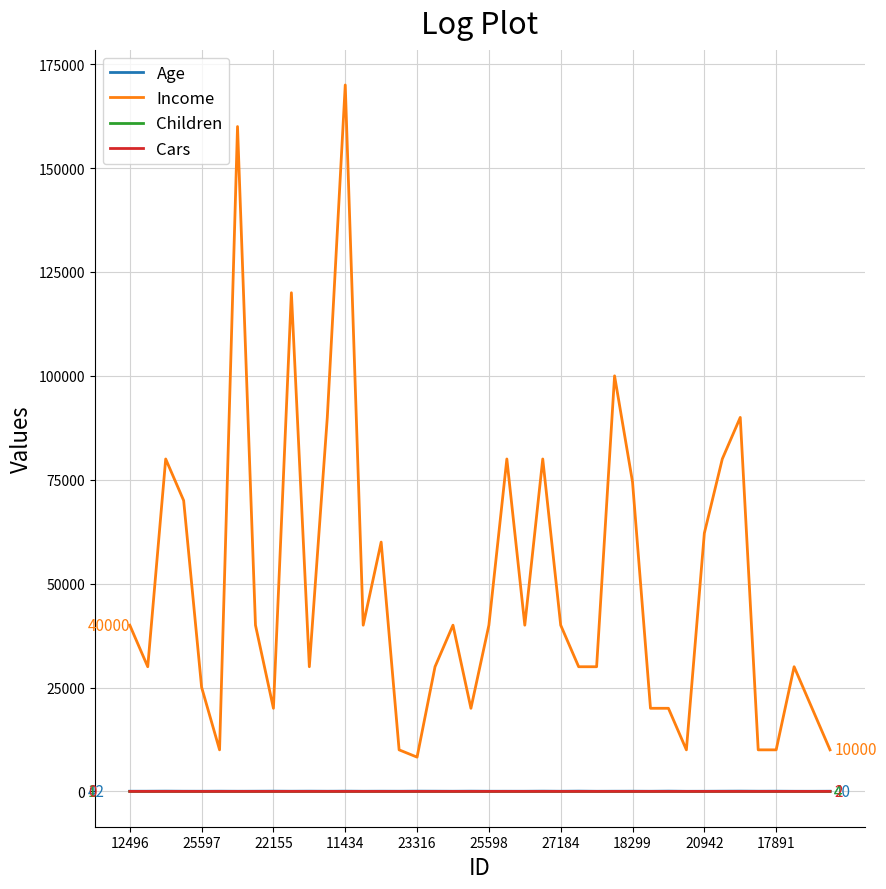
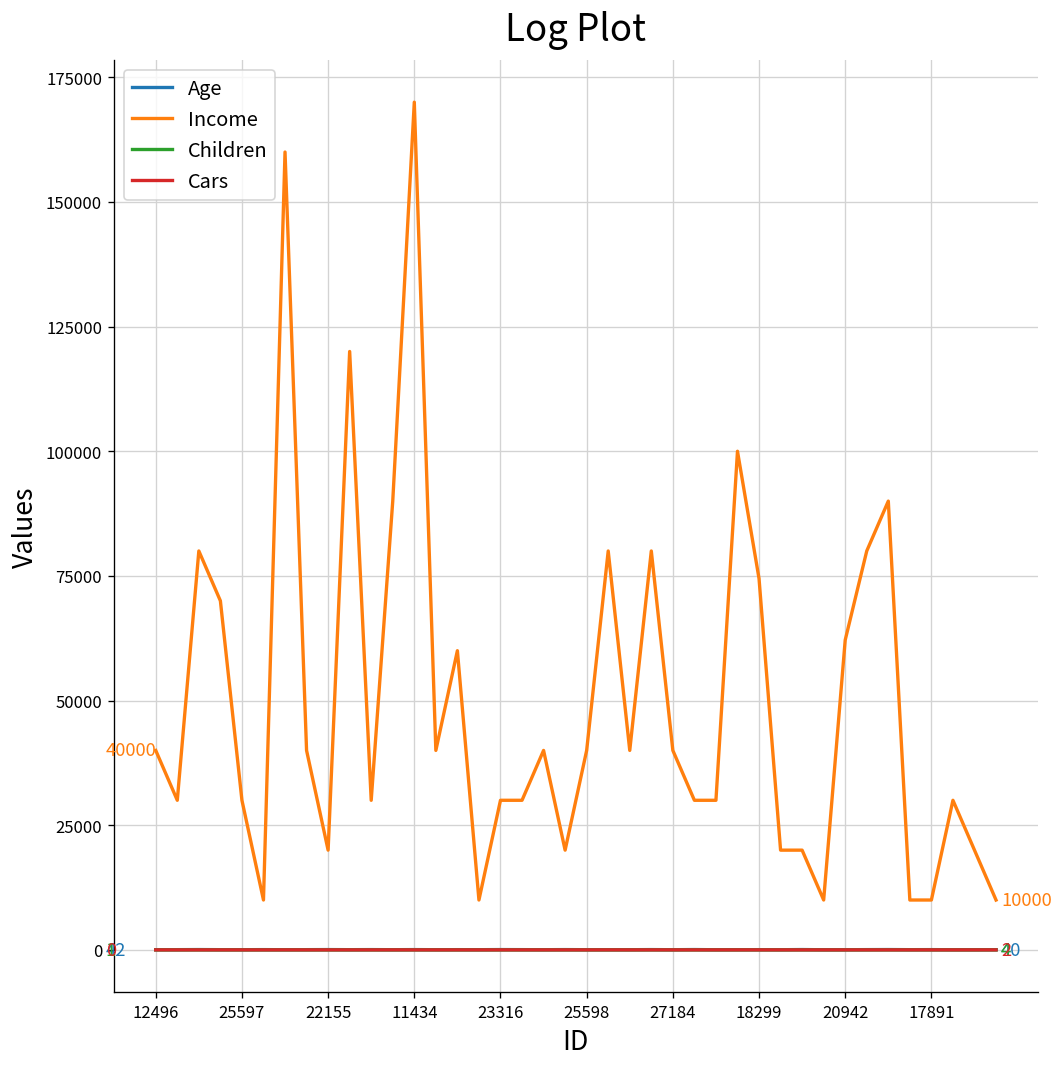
  {
    "Cars": {
      "25597": 0,
      "22155": 0,
      "11434": 0,
      "23316": 0,
      "25598": 0,
      "27184": 0,
      "18299": 0,
      "20942": 0,
      "17891": 0
    },
    "Income": {
-     "25597": 25000,
+     "25597": 30000,
      "22155": 20000,
      "11434": 170000,
-     "23316": 8000,
+     "23316": 30000,
      "25598": 40000,
      "27184": 40000,
      "18299": 74000,
      "20942": 62000,
      "17891": 10000
    }
  }
